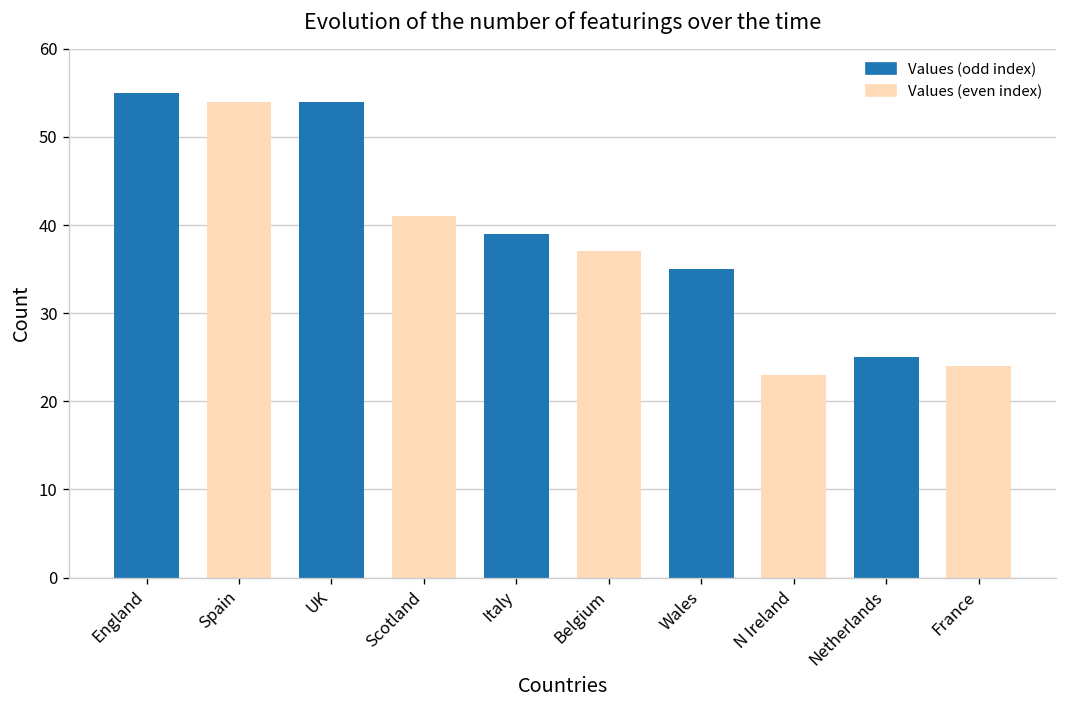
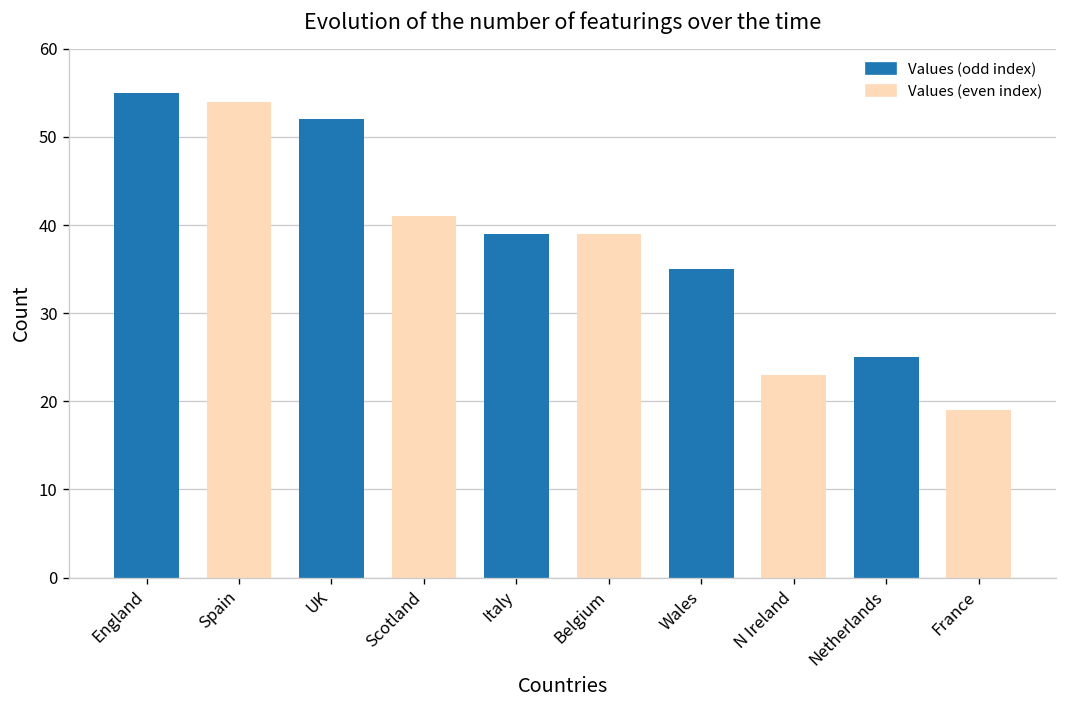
  {
    "England": 55,
    "Spain": 54,
-   "UK": 54,
+   "UK": 52,
    "Scotland": 41,
    "Italy": 39,
-   "Belgium": 37,
+   "Belgium": 39,
    "Wales": 35,
    "N Ireland": 23,
    "Netherlands": 25,
-   "France": 24
+   "France": 19
  }
